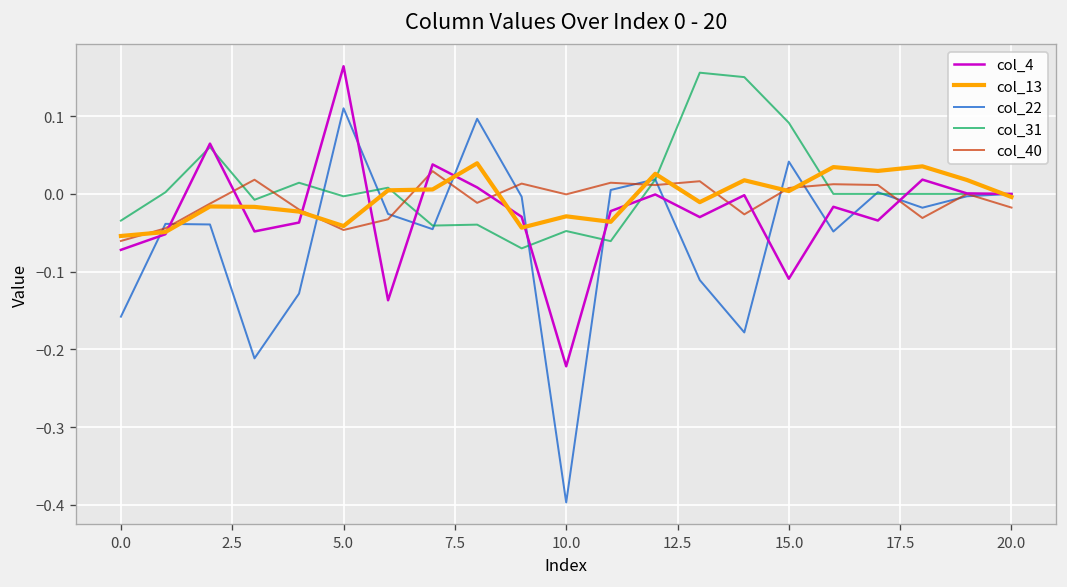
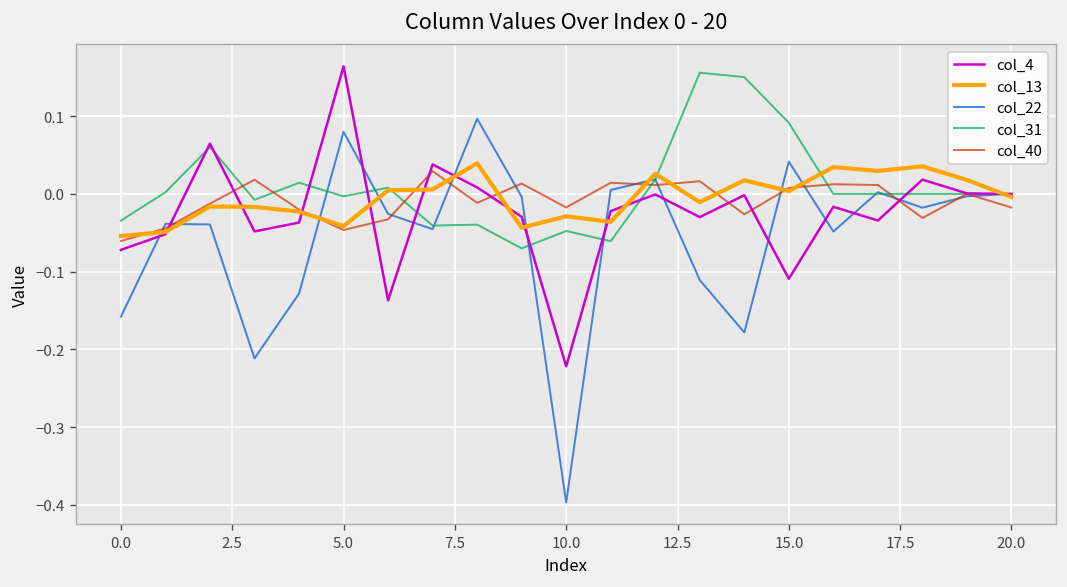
  {
    "col_4": {
      "0.0": -0.07,
      "5.0": 0.16,
      "10.0": -0.22,
      "15.0": -0.11
    },
    "col_13": {
      "0.0": -0.05,
      "5.0": -0.04,
      "10.0": -0.03,
      "15.0": 0.00,
      "20.0": 0.00
    },
    "col_22": {
      "0.0": -0.16,
-     "5.0": 0.11,
+     "5.0": 0.08,
      "10.0": -0.40,
      "15.0": 0.04
    },
    "col_31": {
      "0.0": -0.03,
      "5.0": 0.00,
      "10.0": -0.05,
      "15.0": 0.09
    },
    "col_40": {
      "0.0": -0.06,
      "5.0": -0.05,
-     "10.0": 0.00,
+     "10.0": -0.02,
      "15.0": 0.01,
      "20.0": -0.02
    }
  }
